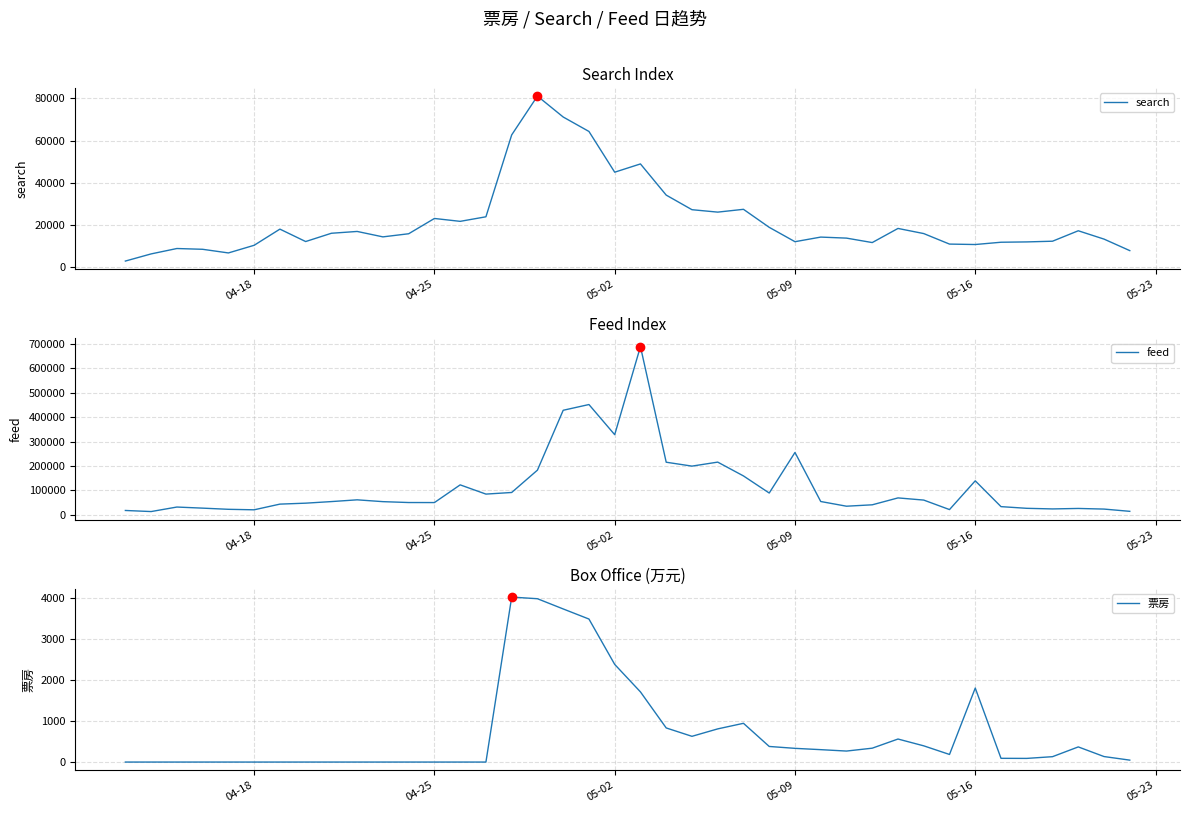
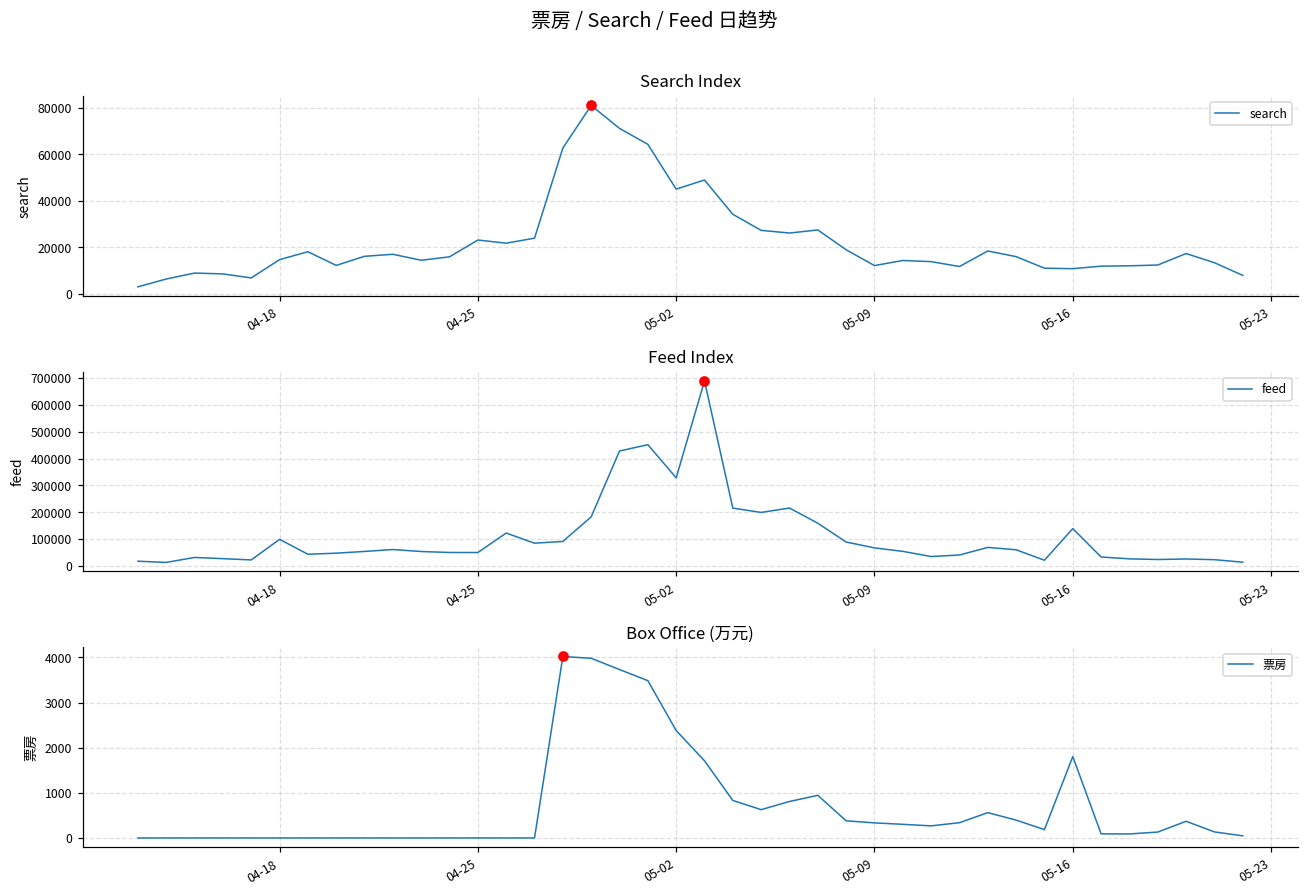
  {
    "Search Index": {
      "search": {
-       "04-18": 10000,
+       "04-18": 15000,
        "04-25": 23000,
        "05-02": 45000,
        "05-09": 12000,
        "05-16": 11000
      }
    },
    "Feed Index": {
      "feed": {
-       "04-18": 20000,
+       "04-18": 100000,
        "04-25": 50000,
        "05-02": 330000,
-       "05-09": 260000,
+       "05-09": 70000,
        "05-16": 140000
      }
    },
    "Box Office (万元)": {
      "票房": {
        "04-18": 0,
        "04-25": 0,
        "05-02": 2400,
        "05-09": 300,
        "05-16": 1800
      }
    }
  }
